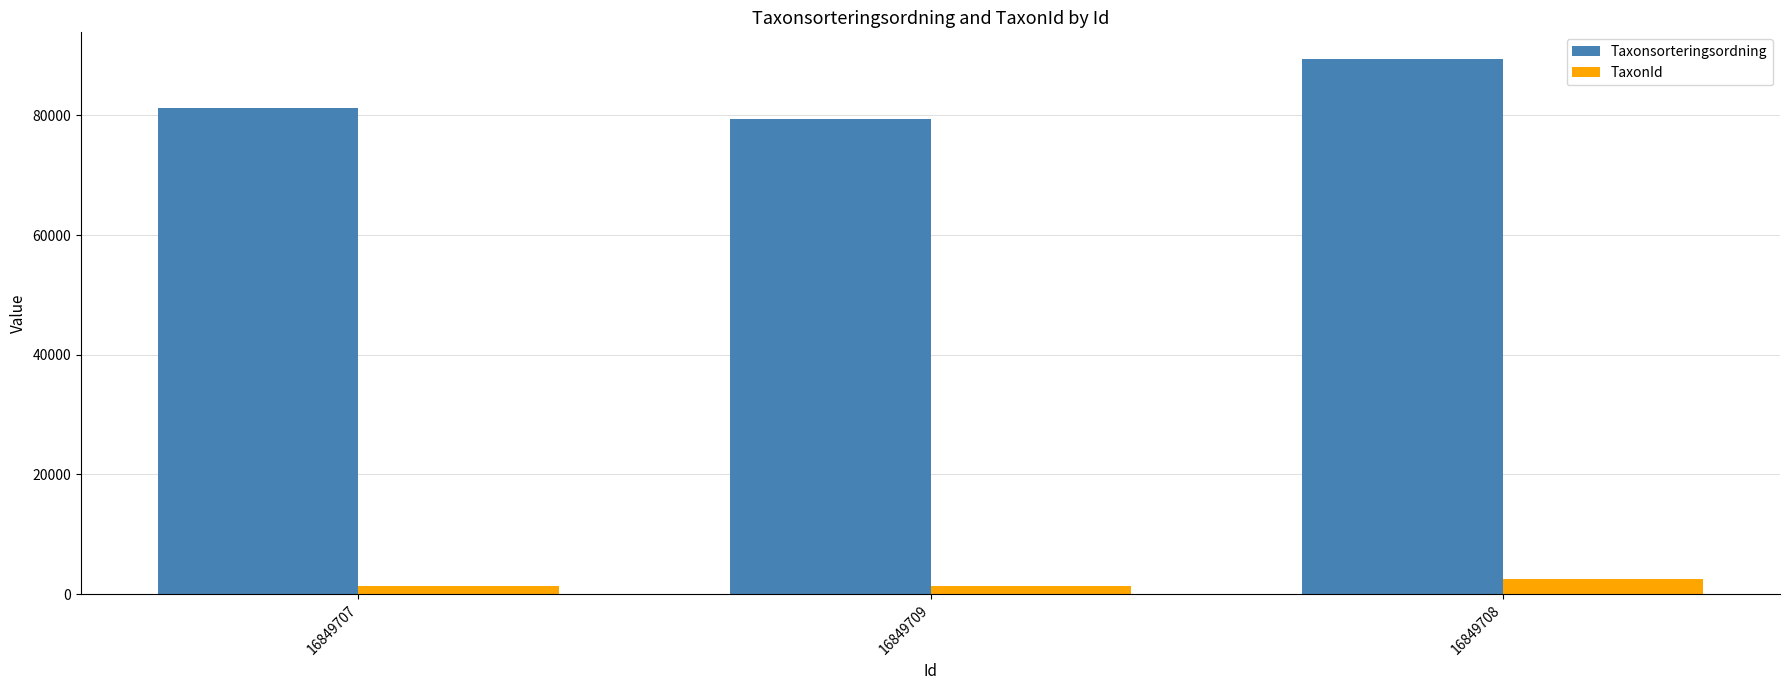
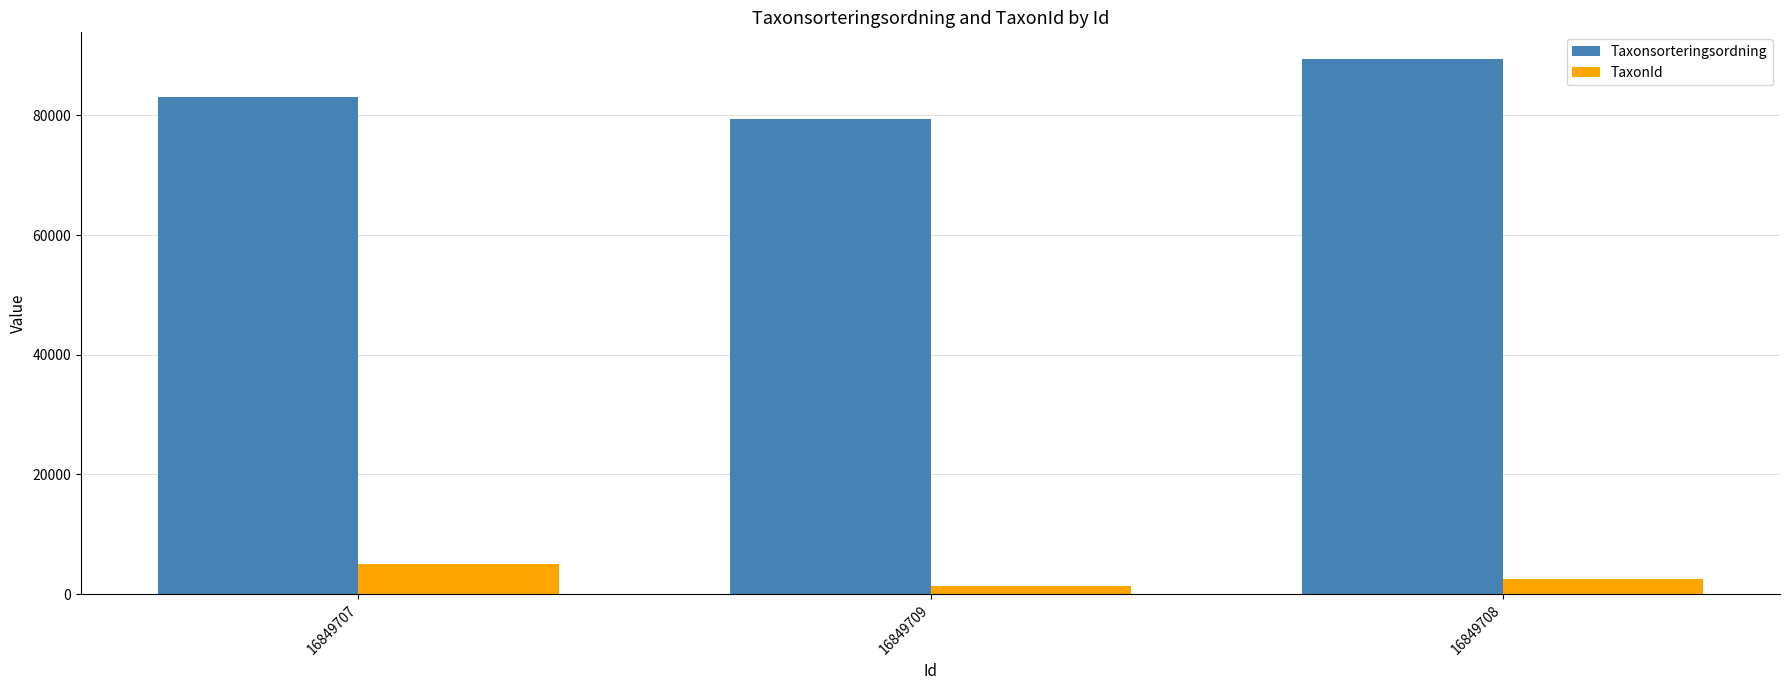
  {
    "Taxonsorteringsordning": {
-     "16849707": 81000,
+     "16849707": 83000,
      "16849709": 79000,
      "16849708": 89000
    },
    "TaxonId": {
-     "16849707": 1000,
+     "16849707": 5000,
      "16849709": 1000,
      "16849708": 3000
    }
  }
